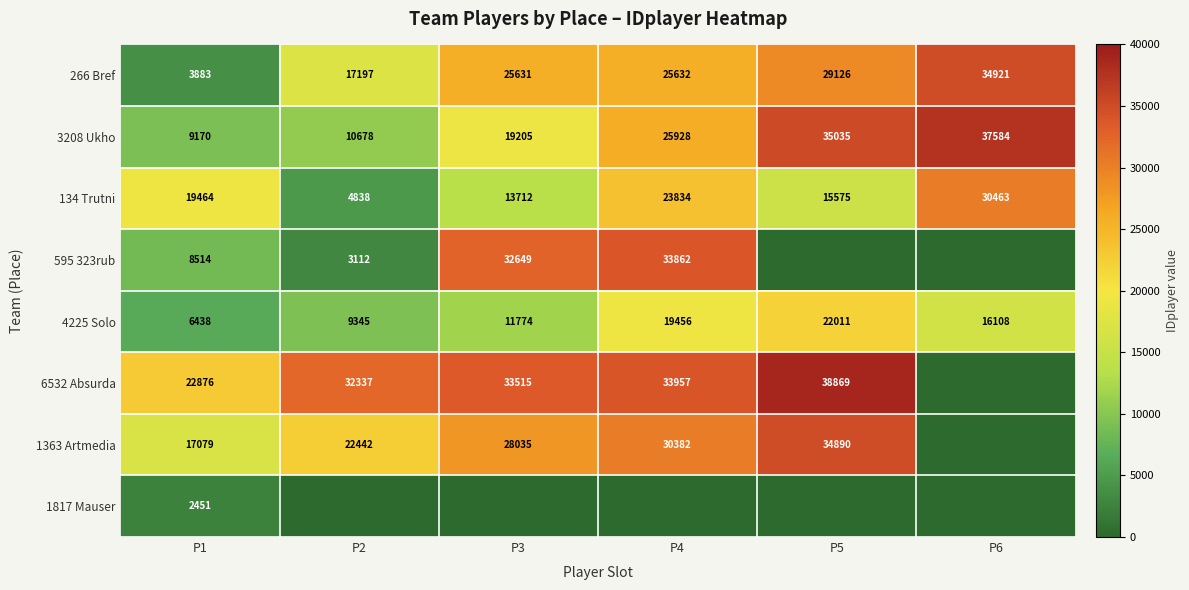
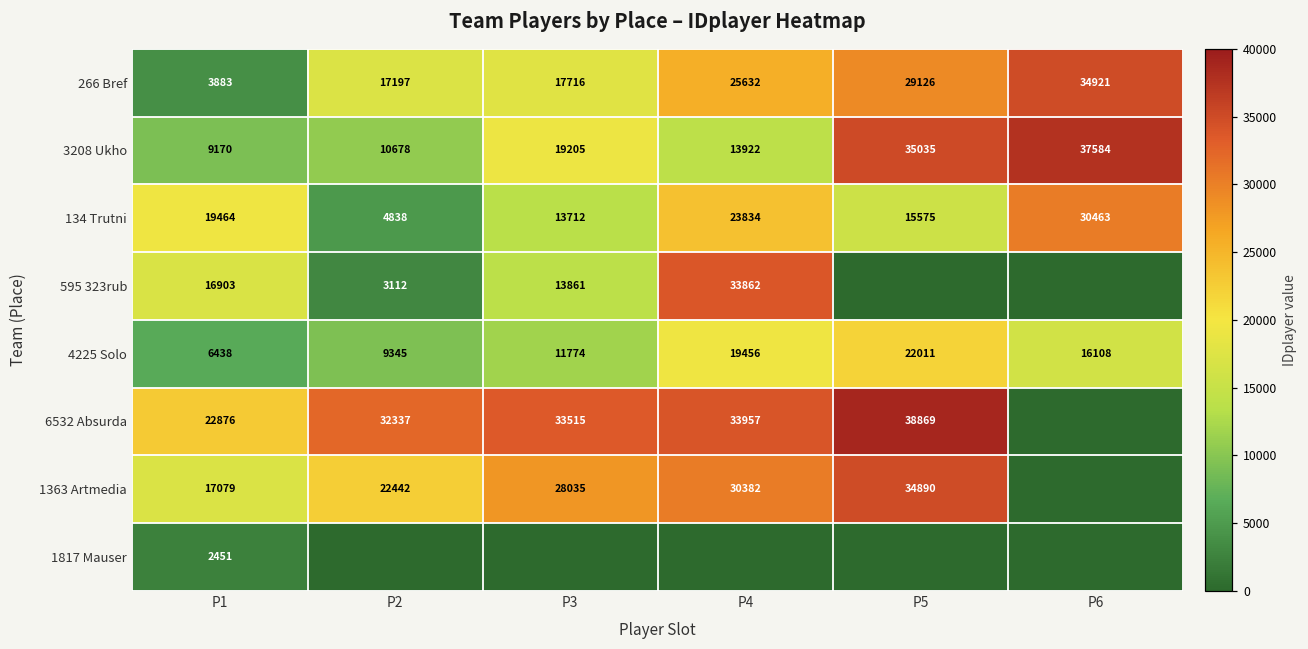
  {
    "266 Bref": {
      "P1": 3883,
      "P2": 17197,
-     "P3": 25631,
+     "P3": 17716,
      "P4": 25632,
      "P5": 29126,
      "P6": 34921
    },
    "3208 Ukho": {
      "P1": 9170,
      "P2": 10678,
      "P3": 19205,
-     "P4": 25928,
+     "P4": 13922,
      "P5": 35035,
      "P6": 37584
    },
    "134 Trutni": {
      "P1": 19464,
      "P2": 4838,
      "P3": 13712,
      "P4": 23834,
      "P5": 15575,
      "P6": 30463
    },
    "595 323rub": {
-     "P1": 8514,
+     "P1": 16903,
      "P2": 3112,
-     "P3": 32649,
+     "P3": 13861,
      "P4": 33862
    },
    "4225 Solo": {
      "P1": 6438,
      "P2": 9345,
      "P3": 11774,
      "P4": 19456,
      "P5": 22011,
      "P6": 16108
    },
    "6532 Absurda": {
      "P1": 22876,
      "P2": 32337,
      "P3": 33515,
      "P4": 33957,
      "P5": 38869
    },
    "1363 Artmedia": {
      "P1": 17079,
      "P2": 22442,
      "P3": 28035,
      "P4": 30382,
      "P5": 34890
    },
    "1817 Mauser": {
      "P1": 2451
    }
  }
